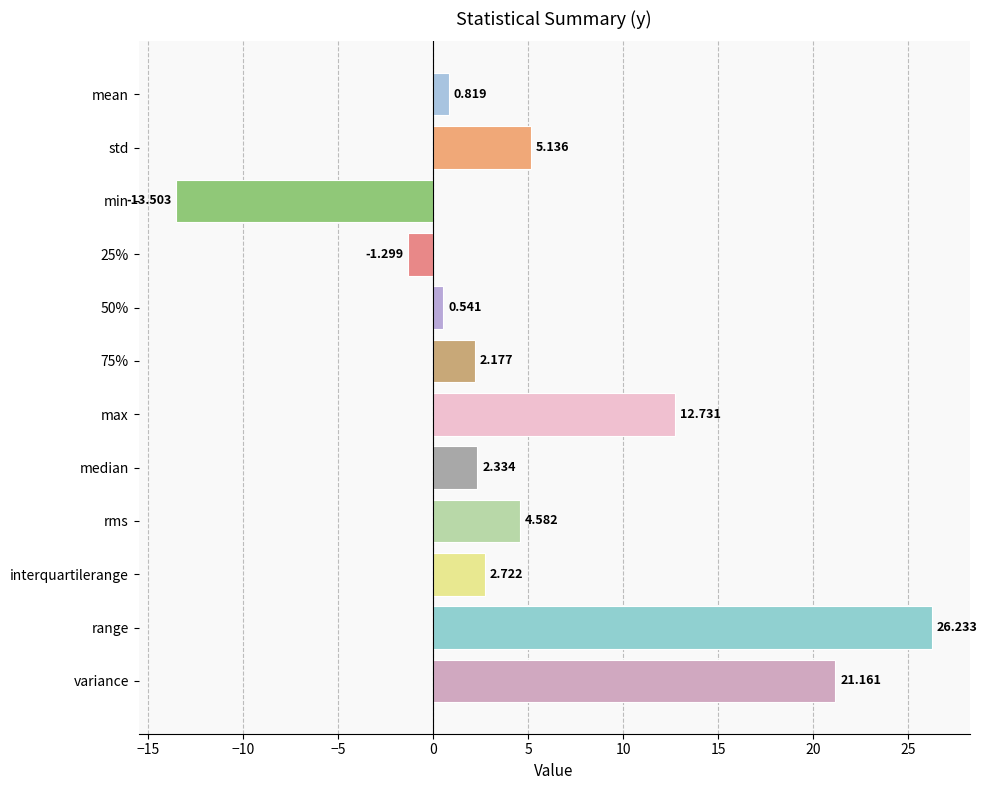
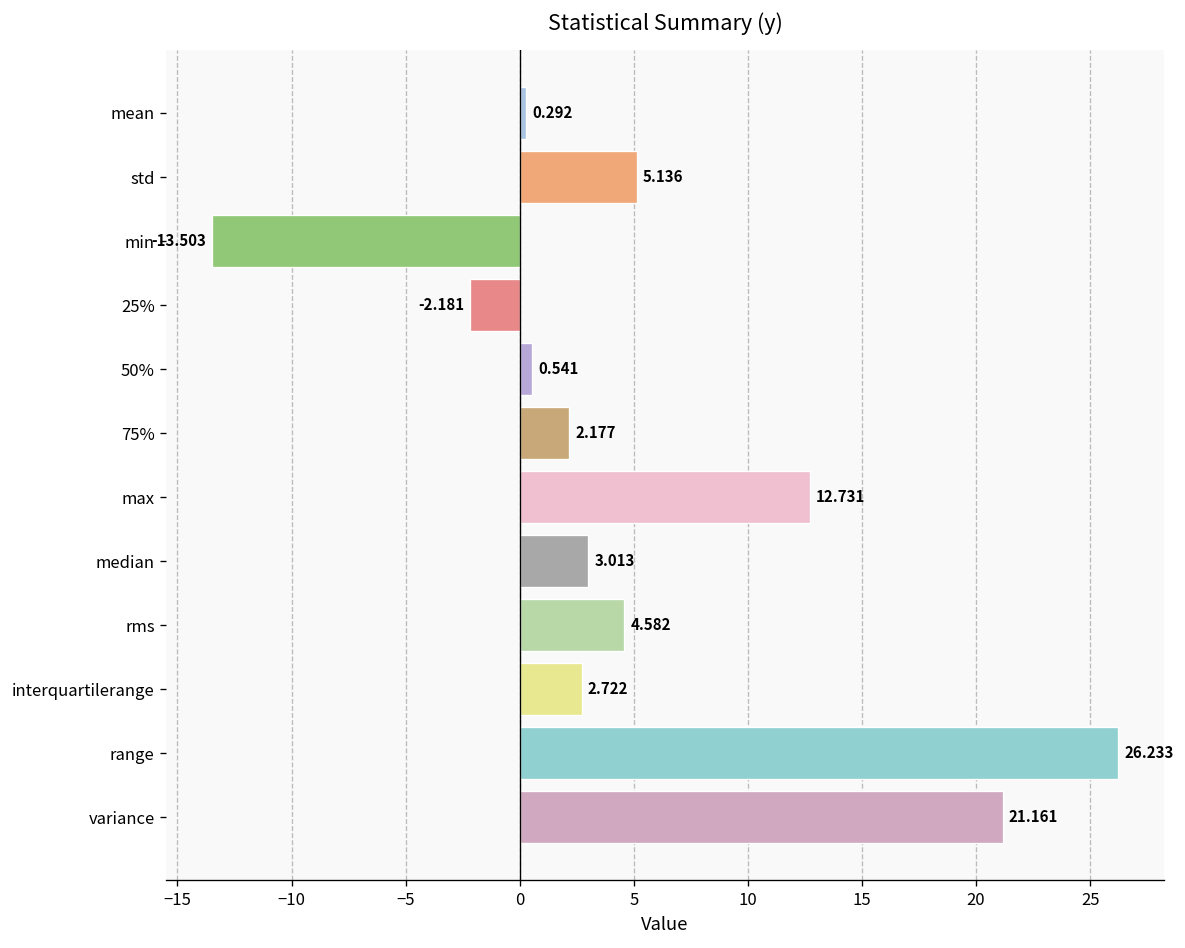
  {
-   "mean": 0.819,
+   "mean": 0.292,
    "std": 5.136,
    "min": -13.503,
-   "25%": -1.299,
+   "25%": -2.181,
    "50%": 0.541,
    "75%": 2.177,
    "max": 12.731,
-   "median": 2.334,
+   "median": 3.013,
    "rms": 4.582,
    "interquartilerange": 2.722,
    "range": 26.233,
    "variance": 21.161
  }
